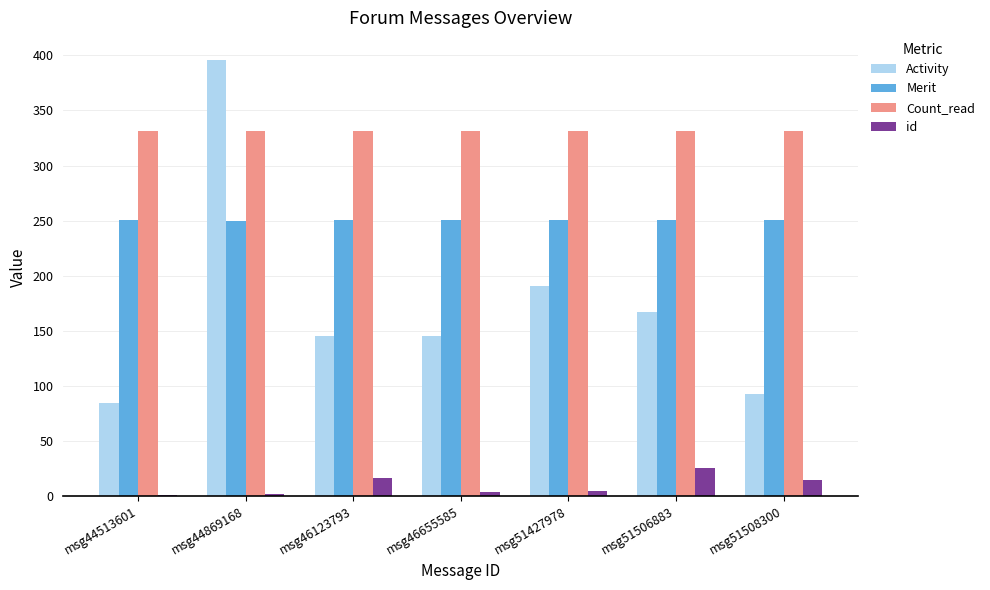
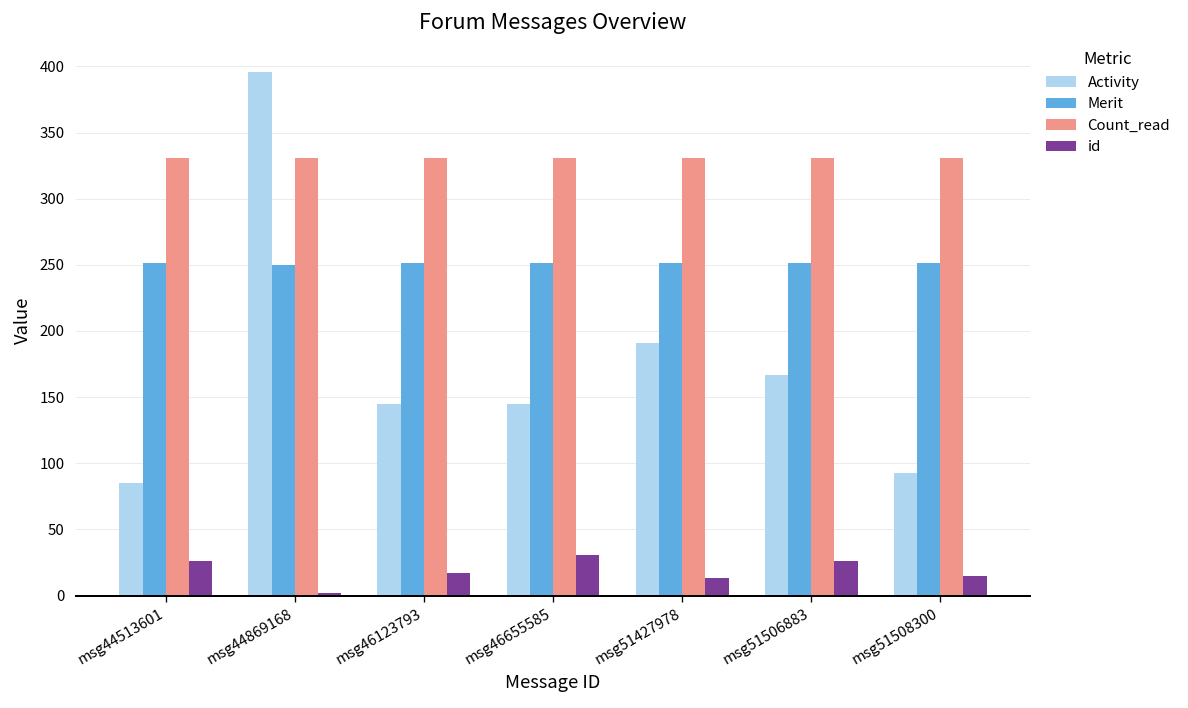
  {
    "Activity": {
      "msg44513601": 85,
      "msg44869168": 396,
      "msg46123793": 145,
      "msg46655585": 145,
      "msg51427978": 191,
      "msg51506883": 167,
      "msg51508300": 93
    },
    "Merit": {
      "msg44513601": 251,
      "msg44869168": 250,
      "msg46123793": 251,
      "msg46655585": 251,
      "msg51427978": 251,
      "msg51506883": 251,
      "msg51508300": 251
    },
    "Count_read": {
      "msg44513601": 331,
      "msg44869168": 331,
      "msg46123793": 331,
      "msg46655585": 331,
      "msg51427978": 331,
      "msg51506883": 331,
      "msg51508300": 331
    },
    "id": {
-     "msg44513601": 1,
+     "msg44513601": 26,
      "msg46123793": 17,
-     "msg46655585": 4,
-     "msg51427978": 5,
+     "msg46655585": 31,
+     "msg51427978": 13,
      "msg51506883": 26,
      "msg51508300": 15
    }
  }
